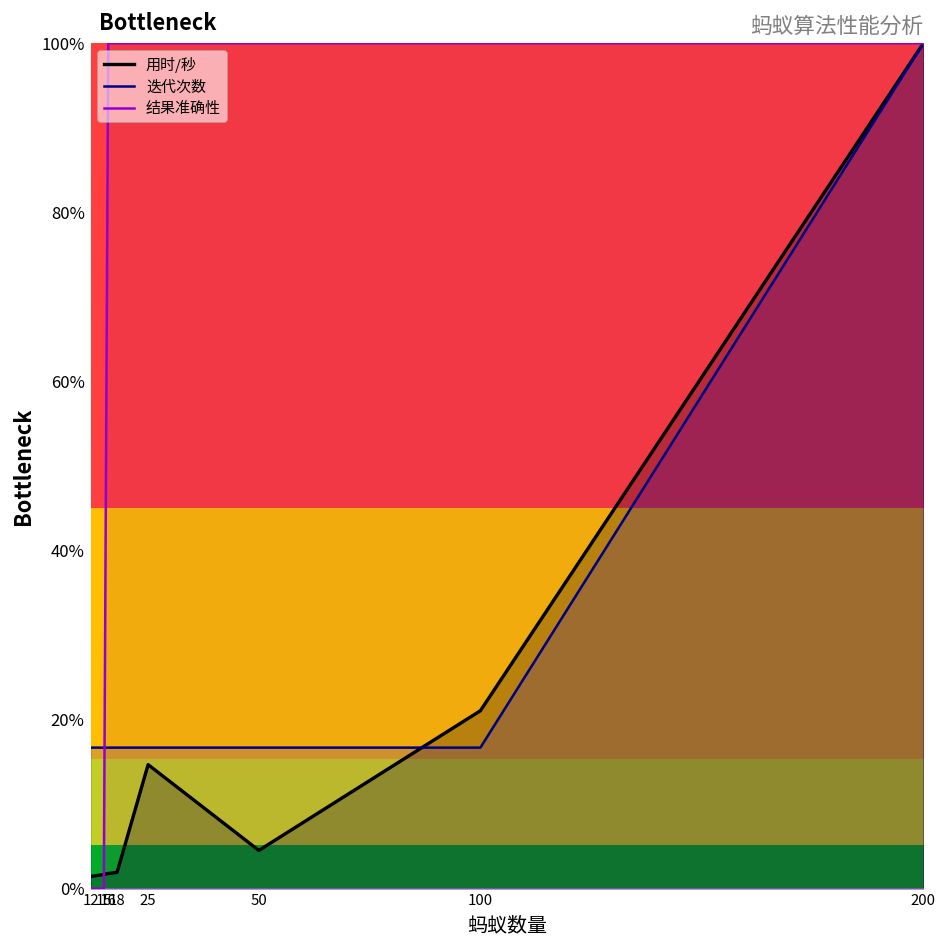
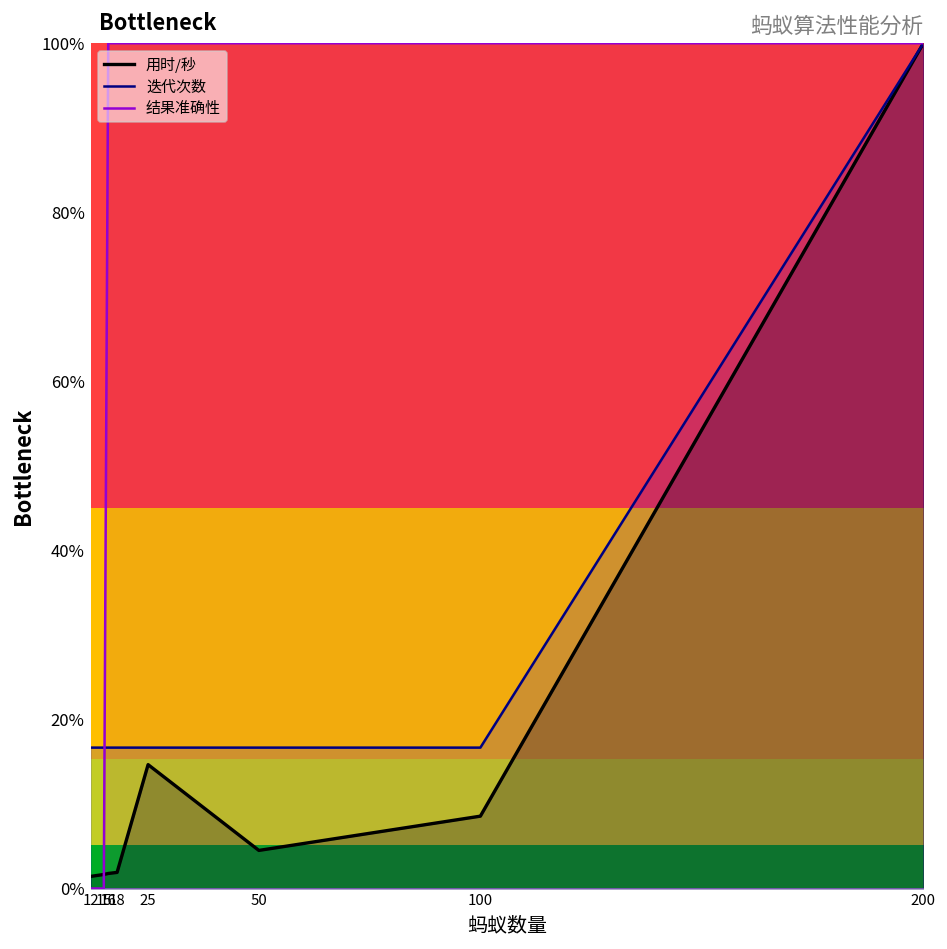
  {
    "用时/秒": {
      "25": "15%",
      "50": "5%",
-     "100": "21%"
+     "100": "9%"
    }
  }
